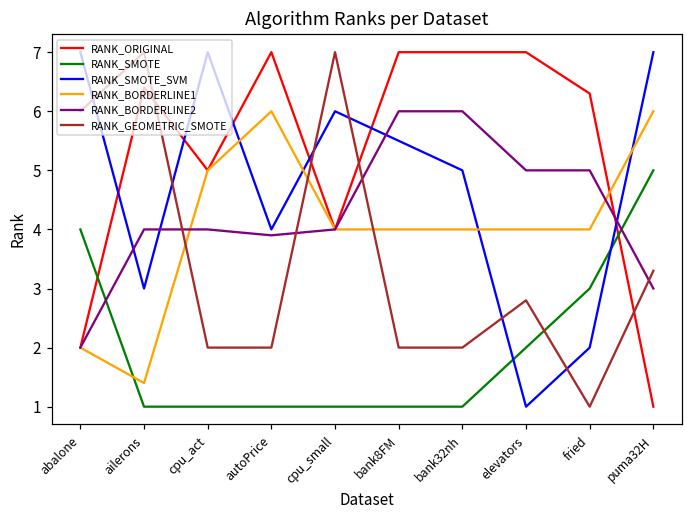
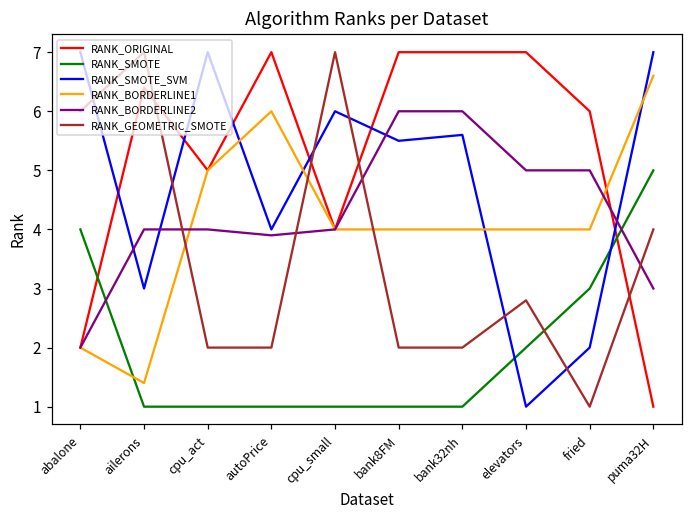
  {
    "RANK_ORIGINAL": {
      "autoPrice": 7.0,
      "bank8FM": 7.0,
      "bank32nh": 7.0,
      "elevators": 7.0,
-     "fried": 6.3,
+     "fried": 6.0,
      "puma32H": 1.0
    },
    "RANK_SMOTE": {
      "abalone": 4.0,
      "ailerons": 1.0,
      "cpu_act": 1.0,
      "autoPrice": 1.0,
      "cpu_small": 1.0,
      "bank8FM": 1.0,
      "bank32nh": 1.0,
      "elevators": 2.0,
      "fried": 3.0,
      "puma32H": 5.0
    },
    "RANK_SMOTE_SVM": {
      "ailerons": 3.0,
      "autoPrice": 4.0,
      "cpu_small": 6.0,
      "bank8FM": 5.5,
-     "bank32nh": 5.0,
+     "bank32nh": 5.6,
      "elevators": 1.0,
      "fried": 2.0,
      "puma32H": 7.0
    },
    "RANK_BORDERLINE1": {
      "ailerons": 1.4,
      "autoPrice": 6.0,
      "bank8FM": 4.0,
      "bank32nh": 4.0,
      "elevators": 4.0,
      "fried": 4.0,
-     "puma32H": 6.0
+     "puma32H": 6.6
    },
    "RANK_BORDERLINE2": {
      "ailerons": 4.0,
      "cpu_act": 4.0,
      "autoPrice": 3.9,
      "bank8FM": 6.0,
      "bank32nh": 6.0,
      "elevators": 5.0,
      "fried": 5.0,
      "puma32H": 3.0
    },
    "RANK_GEOMETRIC_SMOTE": {
      "cpu_act": 2.0,
      "autoPrice": 2.0,
      "cpu_small": 7.0,
      "bank8FM": 2.0,
      "bank32nh": 2.0,
      "elevators": 2.8,
      "fried": 1.0,
-     "puma32H": 3.3
+     "puma32H": 4.0
    }
  }
